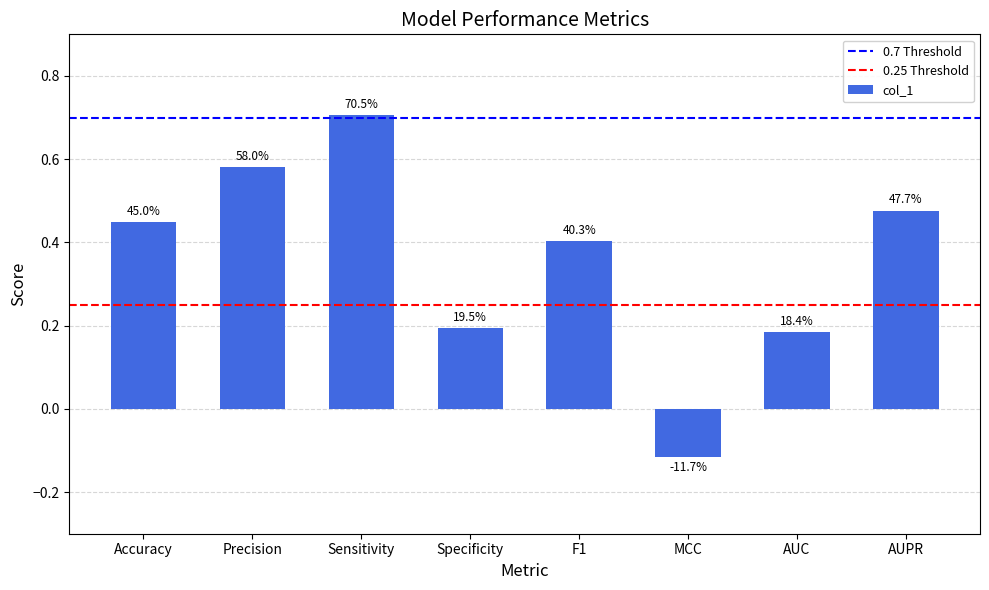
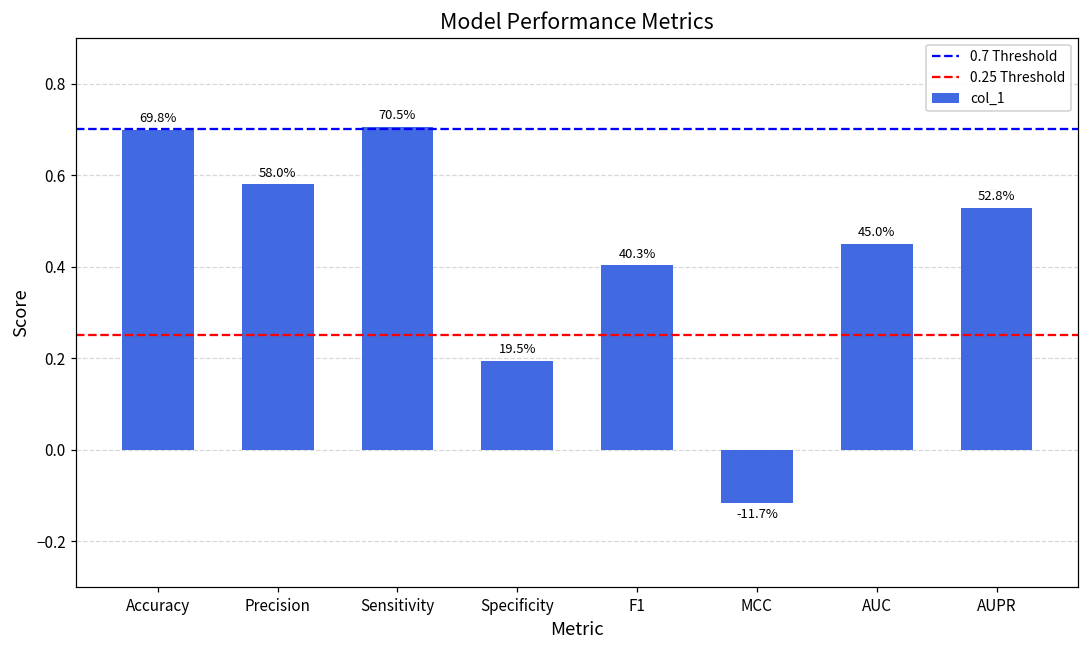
  {
-   "Accuracy": "45.0%",
+   "Accuracy": "69.8%",
    "Precision": "58.0%",
    "Sensitivity": "70.5%",
    "Specificity": "19.5%",
    "F1": "40.3%",
    "MCC": "-11.7%",
-   "AUC": "18.4%",
-   "AUPR": "47.7%"
+   "AUC": "45.0%",
+   "AUPR": "52.8%"
  }
